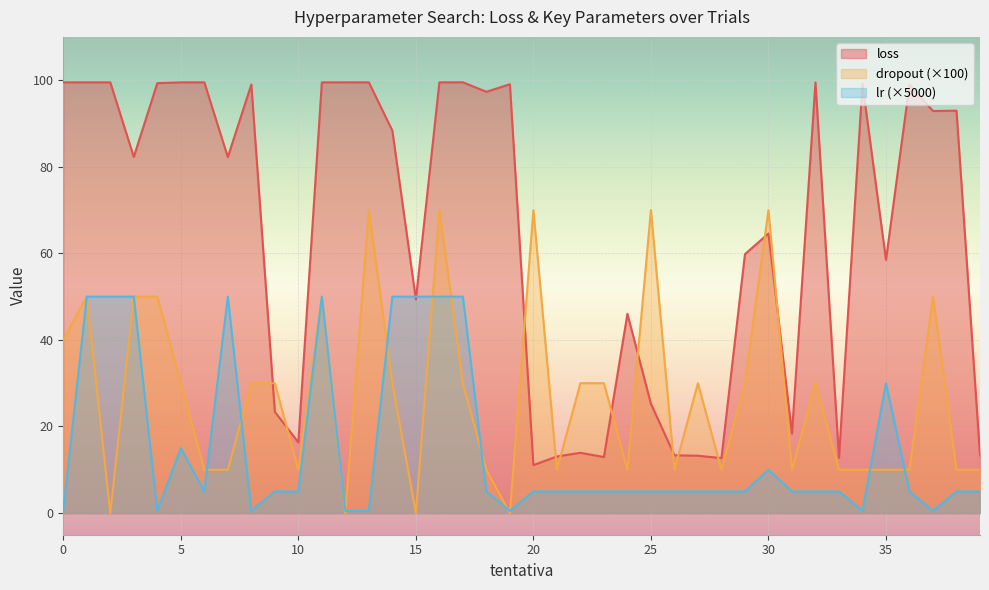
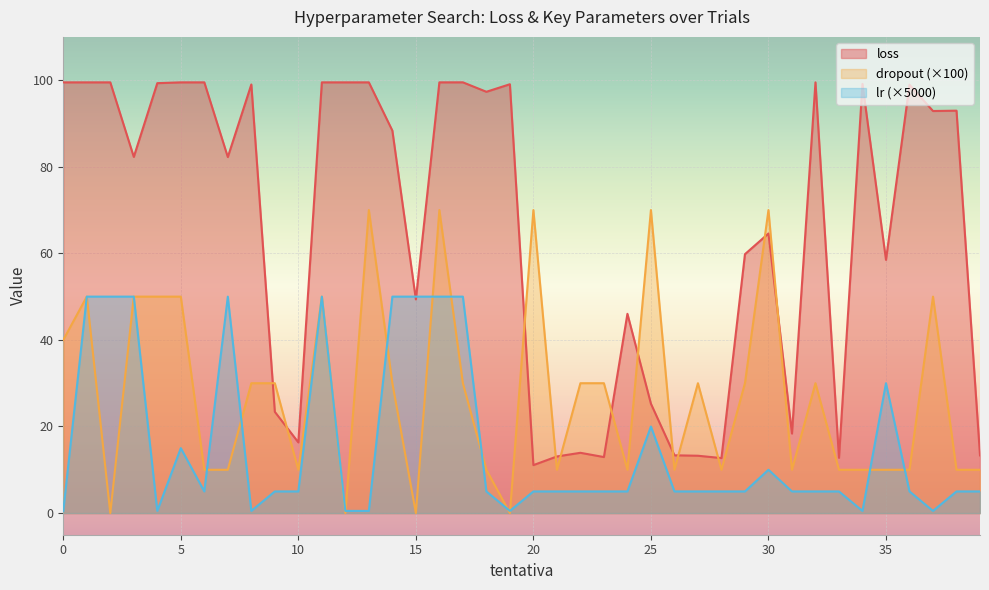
  {
    "loss": {
      "0": 99,
      "5": 99,
      "10": 16,
      "15": 49,
      "20": 11,
      "25": 25,
      "30": 65,
      "35": 58
    },
    "dropout (×100)": {
      "0": 40,
-     "5": 30,
+     "5": 50,
      "10": 10,
      "15": 0,
      "20": 70,
      "25": 70,
      "30": 70,
      "35": 10
    },
    "lr (×5000)": {
      "0": 1,
      "5": 15,
      "10": 5,
      "15": 50,
      "20": 5,
-     "25": 5,
+     "25": 20,
      "30": 10,
      "35": 30
    }
  }
